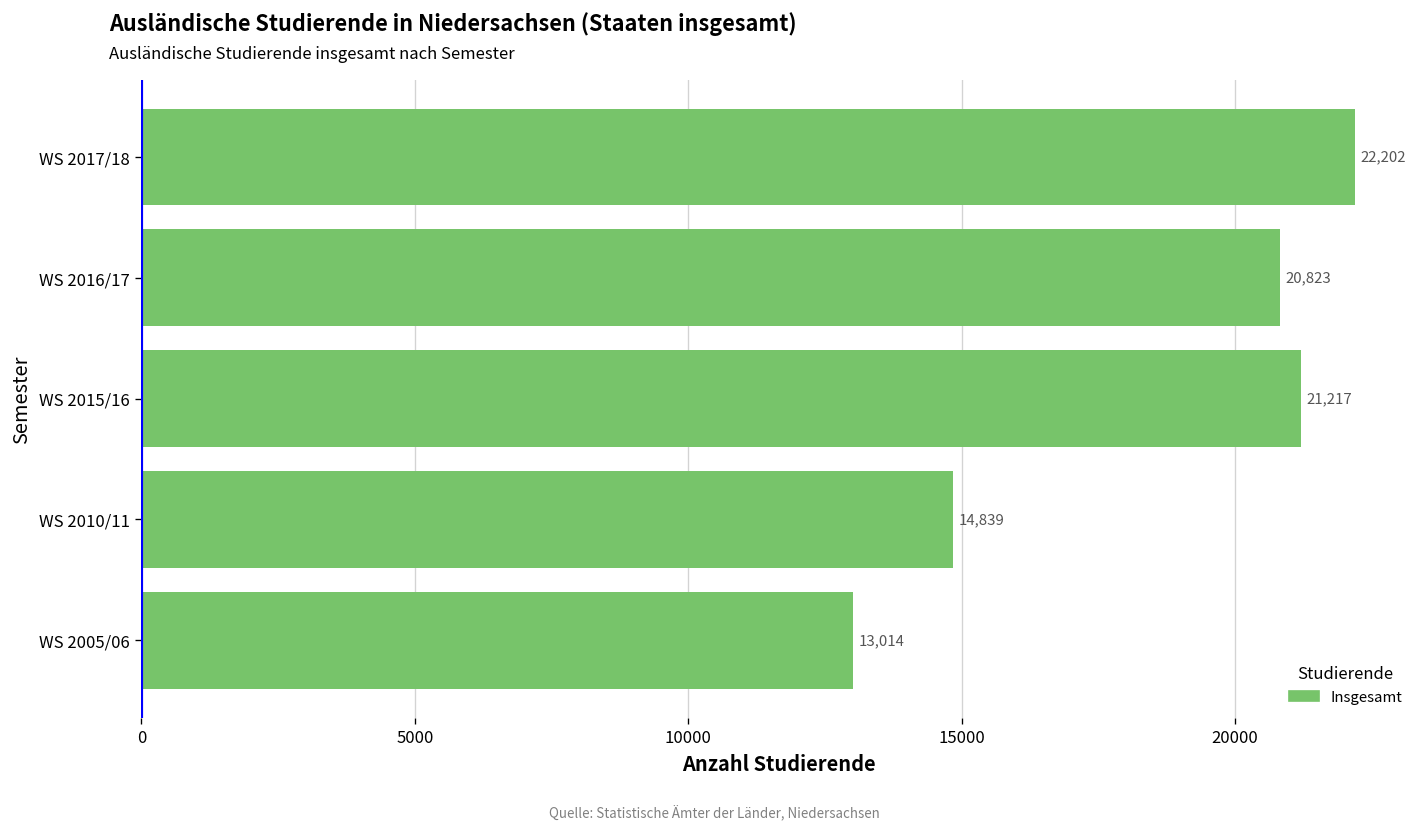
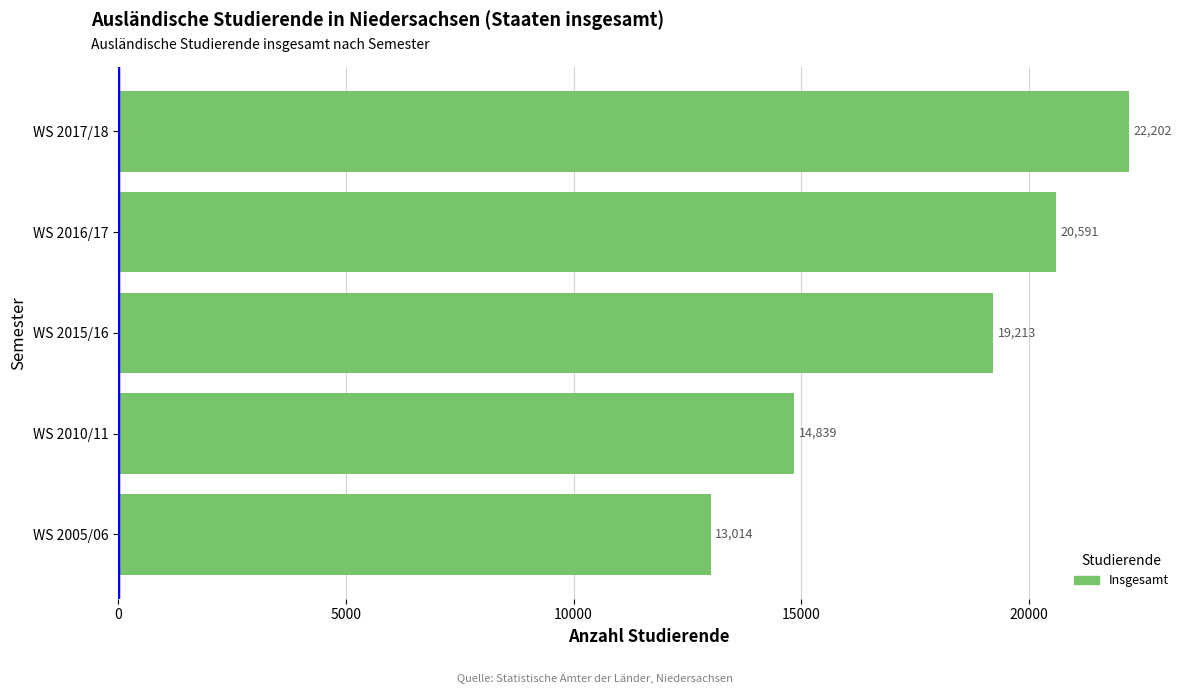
  {
    "WS 2017/18": "22,202",
-   "WS 2016/17": "20,823",
-   "WS 2015/16": "21,217",
+   "WS 2016/17": "20,591",
+   "WS 2015/16": "19,213",
    "WS 2010/11": "14,839",
    "WS 2005/06": "13,014"
  }
